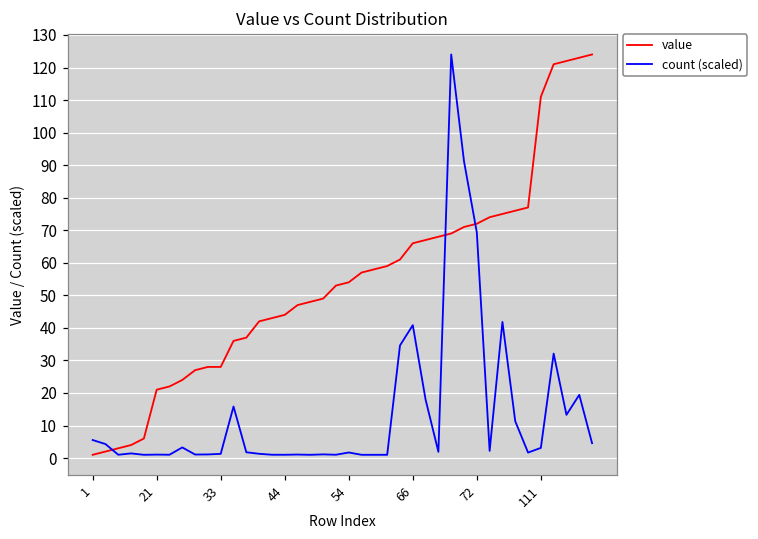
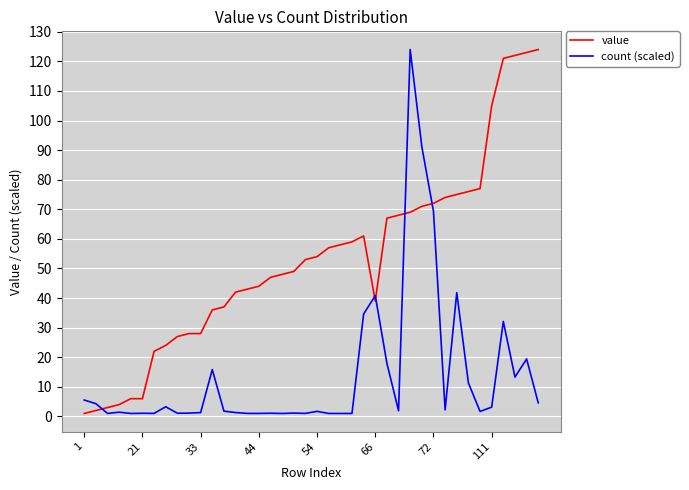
  {
    "value": {
      "1": 1,
-     "21": 21,
+     "21": 6,
      "33": 28,
      "44": 44,
      "54": 54,
-     "66": 66,
+     "66": 39,
      "72": 72,
-     "111": 111
+     "111": 105
    },
    "count (scaled)": {
      "1": 6,
      "21": 1,
      "33": 1,
      "44": 1,
      "54": 2,
      "66": 41,
      "72": 69,
      "111": 3
    }
  }
